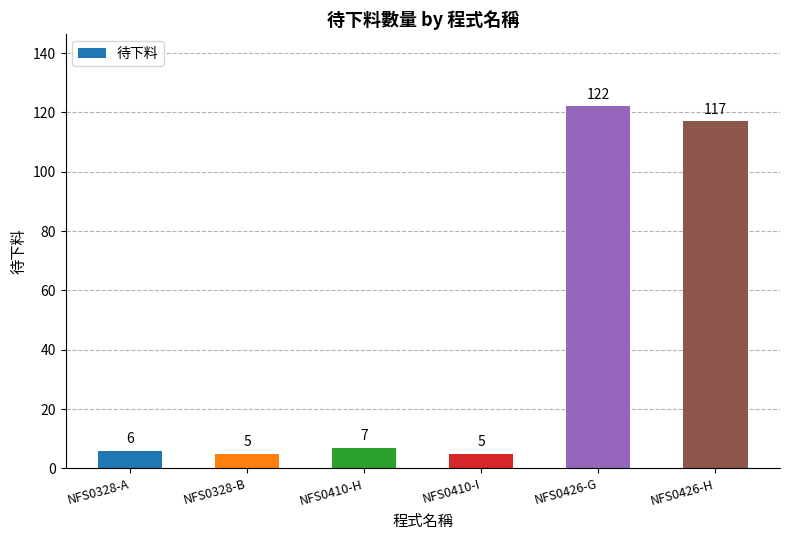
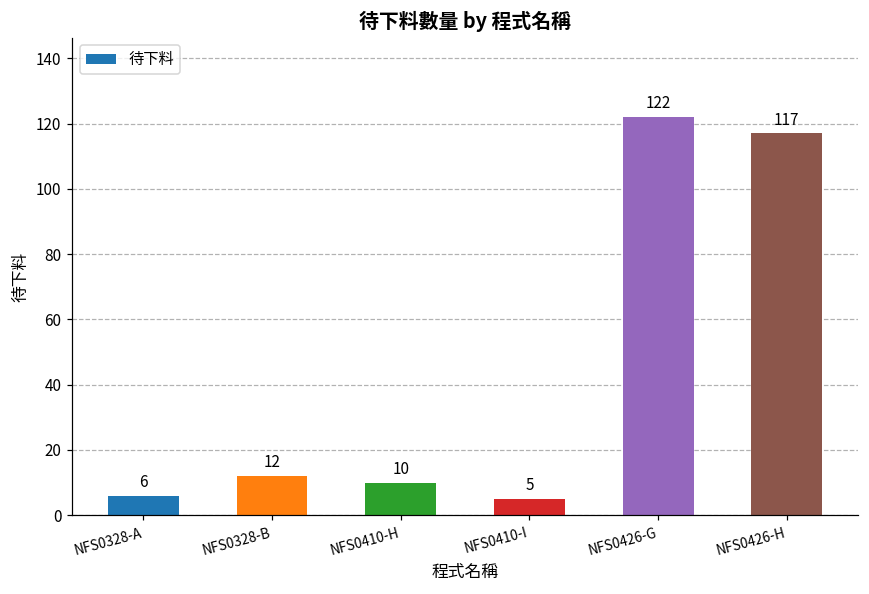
  {
    "NFS0328-A": 6,
-   "NFS0328-B": 5,
-   "NFS0410-H": 7,
+   "NFS0328-B": 12,
+   "NFS0410-H": 10,
    "NFS0410-I": 5,
    "NFS0426-G": 122,
    "NFS0426-H": 117
  }
